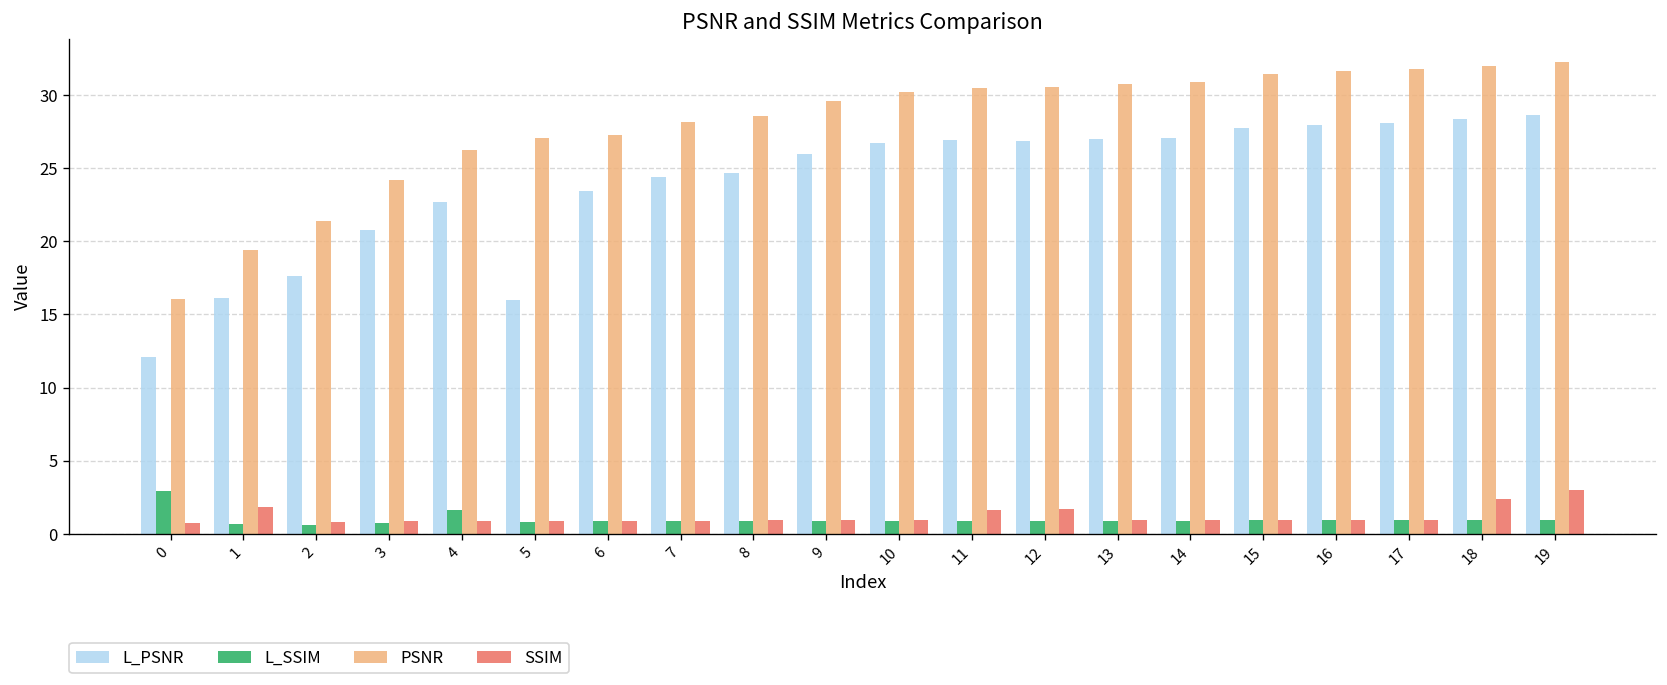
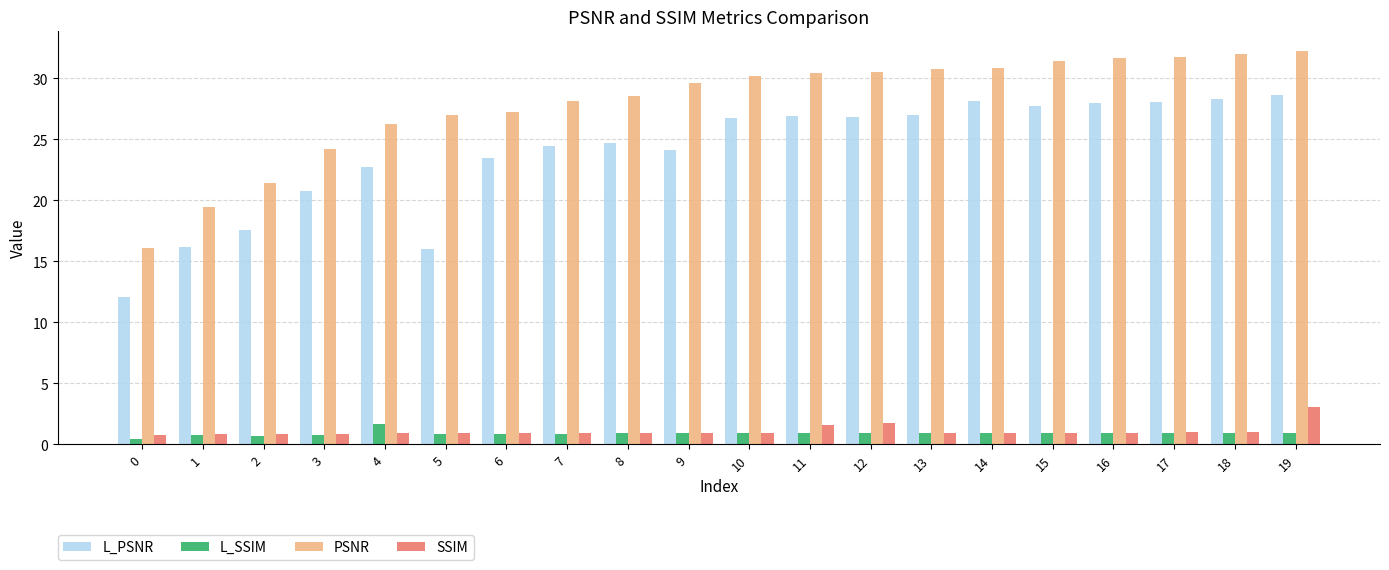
  {
    "L_PSNR": {
      "0": 12.1,
      "1": 16.2,
      "2": 17.6,
      "3": 20.8,
      "4": 22.7,
      "5": 16.0,
      "6": 23.4,
      "7": 24.4,
      "8": 24.7,
-     "9": 25.9,
+     "9": 24.1,
      "10": 26.7,
      "11": 26.9,
      "12": 26.9,
      "13": 27.0,
-     "14": 27.0,
+     "14": 28.1,
      "15": 27.8,
      "16": 28.0,
      "17": 28.1,
      "18": 28.3,
      "19": 28.6
    },
    "L_SSIM": {
-     "0": 2.9,
+     "0": 0.5,
      "1": 0.7,
      "2": 0.6,
      "3": 0.8,
      "4": 1.6,
      "5": 0.8,
      "6": 0.8,
      "7": 0.9,
      "8": 0.9,
      "9": 0.9,
      "10": 0.9,
      "11": 0.9,
      "12": 0.9,
      "13": 0.9,
      "14": 0.9,
      "15": 0.9,
      "16": 0.9,
      "17": 0.9,
      "18": 0.9,
      "19": 0.9
    },
    "PSNR": {
      "0": 16.1,
      "1": 19.4,
      "2": 21.4,
      "3": 24.2,
      "4": 26.3,
      "5": 27.0,
      "6": 27.3,
      "7": 28.1,
      "8": 28.5,
      "9": 29.6,
      "10": 30.2,
      "11": 30.5,
      "12": 30.5,
      "13": 30.7,
      "14": 30.9,
      "15": 31.4,
      "16": 31.6,
      "17": 31.8,
      "18": 32.0,
      "19": 32.2
    },
    "SSIM": {
      "0": 0.7,
-     "1": 1.8,
+     "1": 0.8,
      "2": 0.8,
      "3": 0.9,
      "4": 0.9,
      "5": 0.9,
      "6": 0.9,
      "7": 0.9,
      "8": 0.9,
      "9": 0.9,
      "10": 0.9,
      "11": 1.6,
      "12": 1.7,
      "13": 0.9,
      "14": 0.9,
      "15": 0.9,
      "16": 1.0,
      "17": 1.0,
-     "18": 2.4,
+     "18": 1.0,
      "19": 3.0
    }
  }
